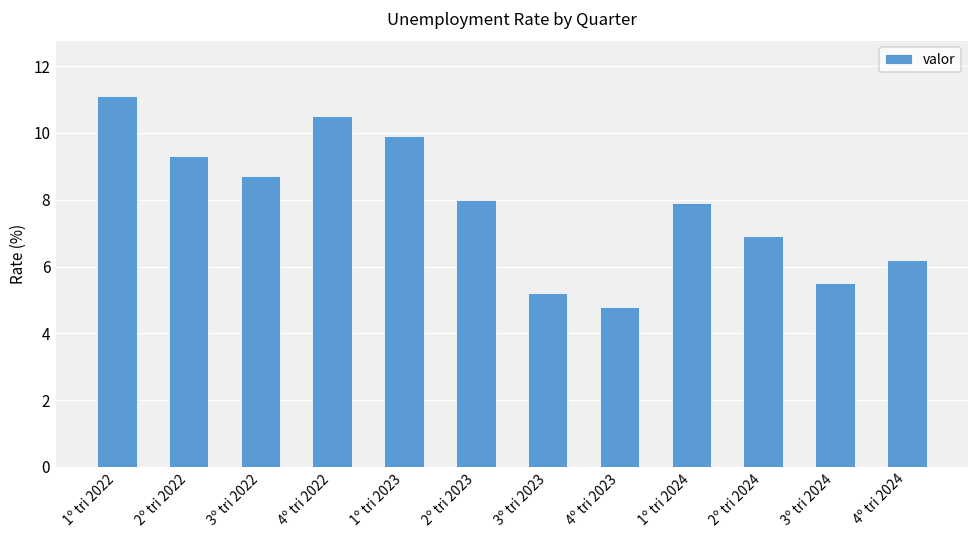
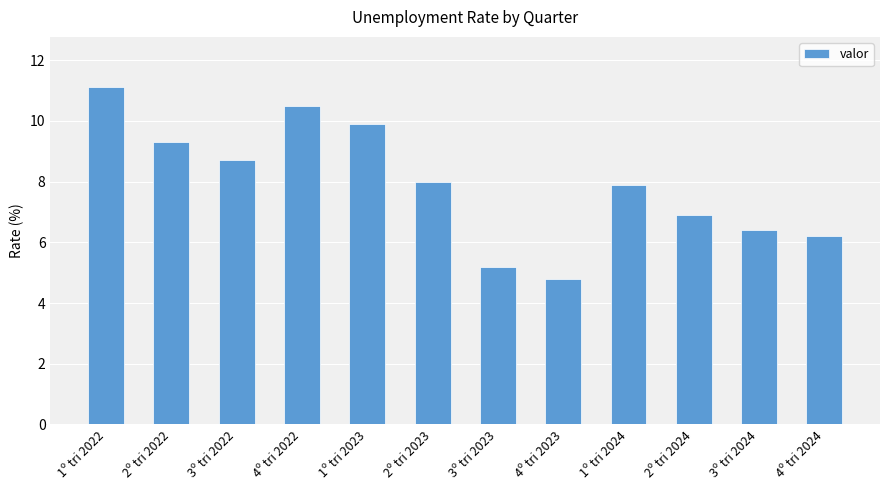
  {
    "1º tri 2022": 11.1,
    "2º tri 2022": 9.3,
    "3º tri 2022": 8.7,
    "4º tri 2022": 10.5,
    "1º tri 2023": 9.9,
    "2º tri 2023": 8.0,
    "3º tri 2023": 5.2,
    "4º tri 2023": 4.8,
    "1º tri 2024": 7.9,
    "2º tri 2024": 6.9,
-   "3º tri 2024": 5.5,
+   "3º tri 2024": 6.4,
    "4º tri 2024": 6.2
  }
